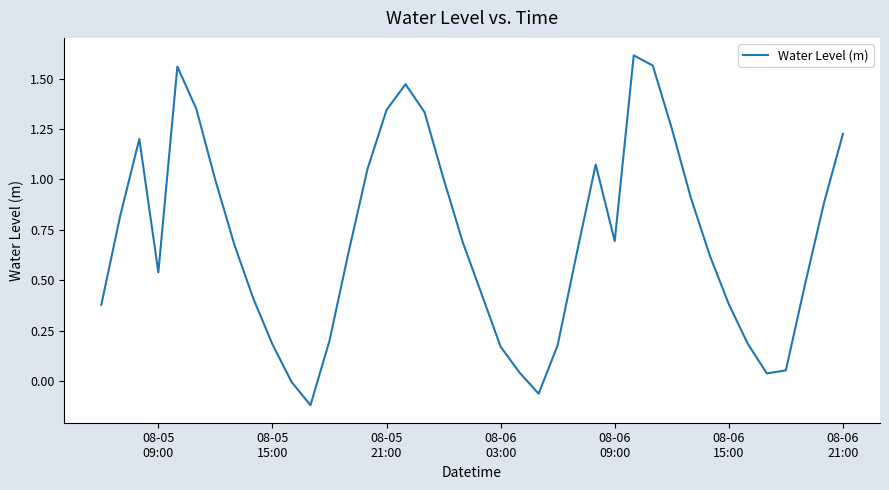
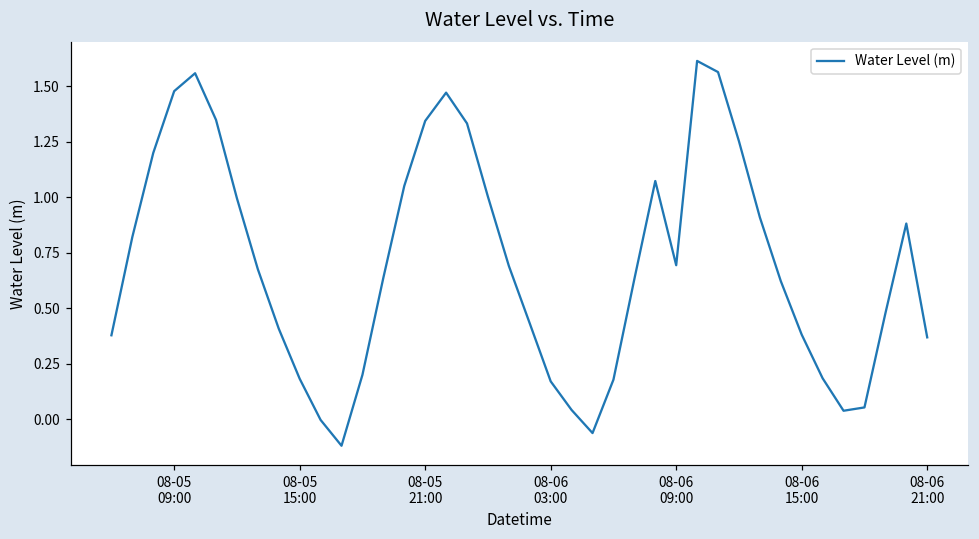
  {
-   "08-05 09:00": 0.54,
+   "08-05 09:00": 1.48,
    "08-05 15:00": 0.18,
    "08-05 21:00": 1.34,
    "08-06 03:00": 0.17,
    "08-06 09:00": 0.69,
    "08-06 15:00": 0.38,
-   "08-06 21:00": 1.23
+   "08-06 21:00": 0.37
  }
